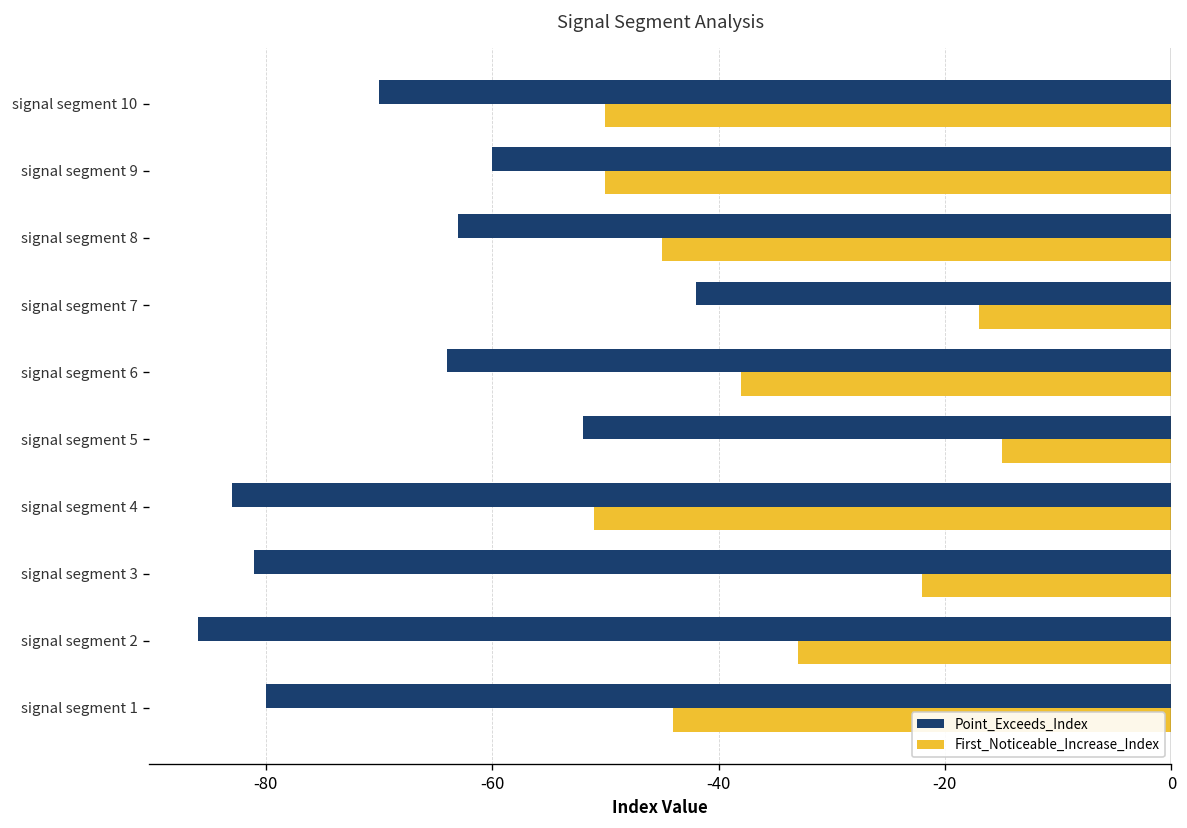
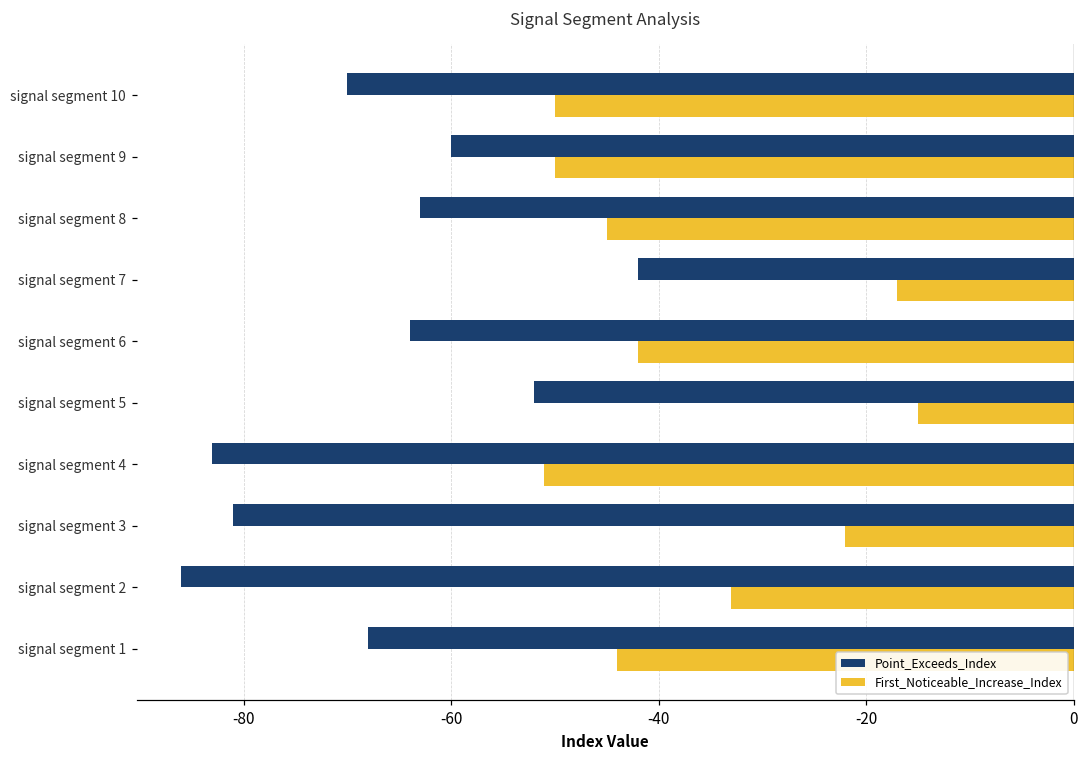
  {
    "Point_Exceeds_Index": {
      "signal segment 10": -70,
      "signal segment 9": -60,
      "signal segment 8": -63,
      "signal segment 7": -42,
      "signal segment 6": -64,
      "signal segment 5": -52,
      "signal segment 4": -83,
      "signal segment 3": -81,
      "signal segment 2": -86,
-     "signal segment 1": -80
+     "signal segment 1": -68
    },
    "First_Noticeable_Increase_Index": {
      "signal segment 10": -50,
      "signal segment 9": -50,
      "signal segment 8": -45,
      "signal segment 7": -17,
-     "signal segment 6": -38,
+     "signal segment 6": -42,
      "signal segment 5": -15,
      "signal segment 4": -51,
      "signal segment 3": -22,
      "signal segment 2": -33,
      "signal segment 1": -44
    }
  }
